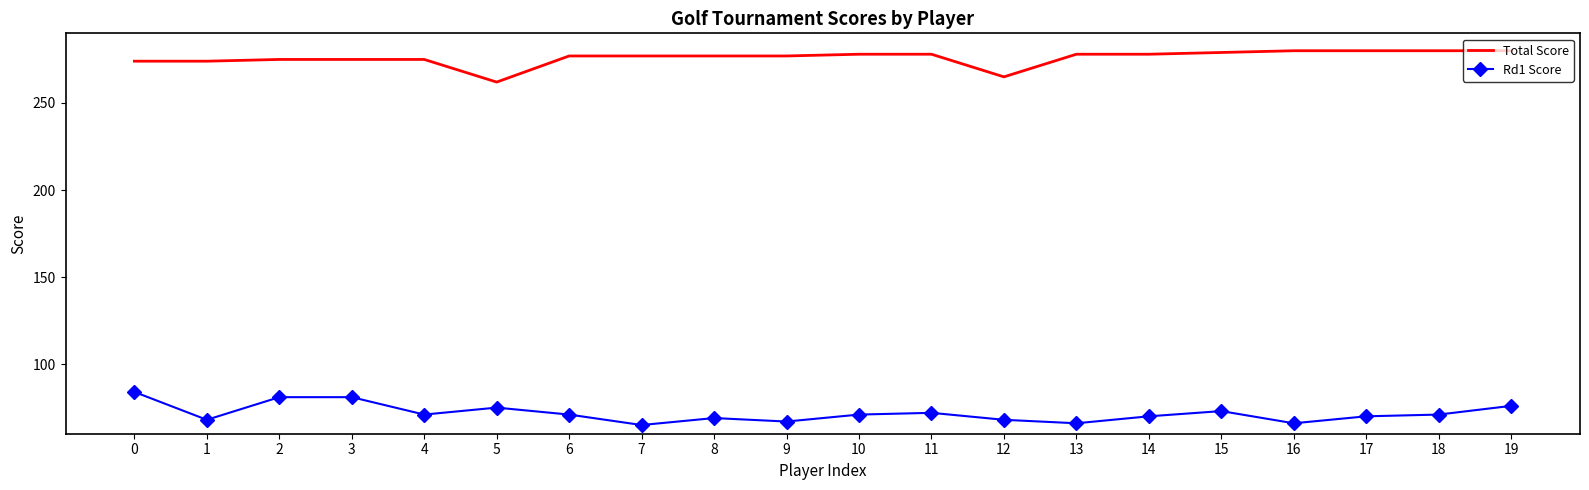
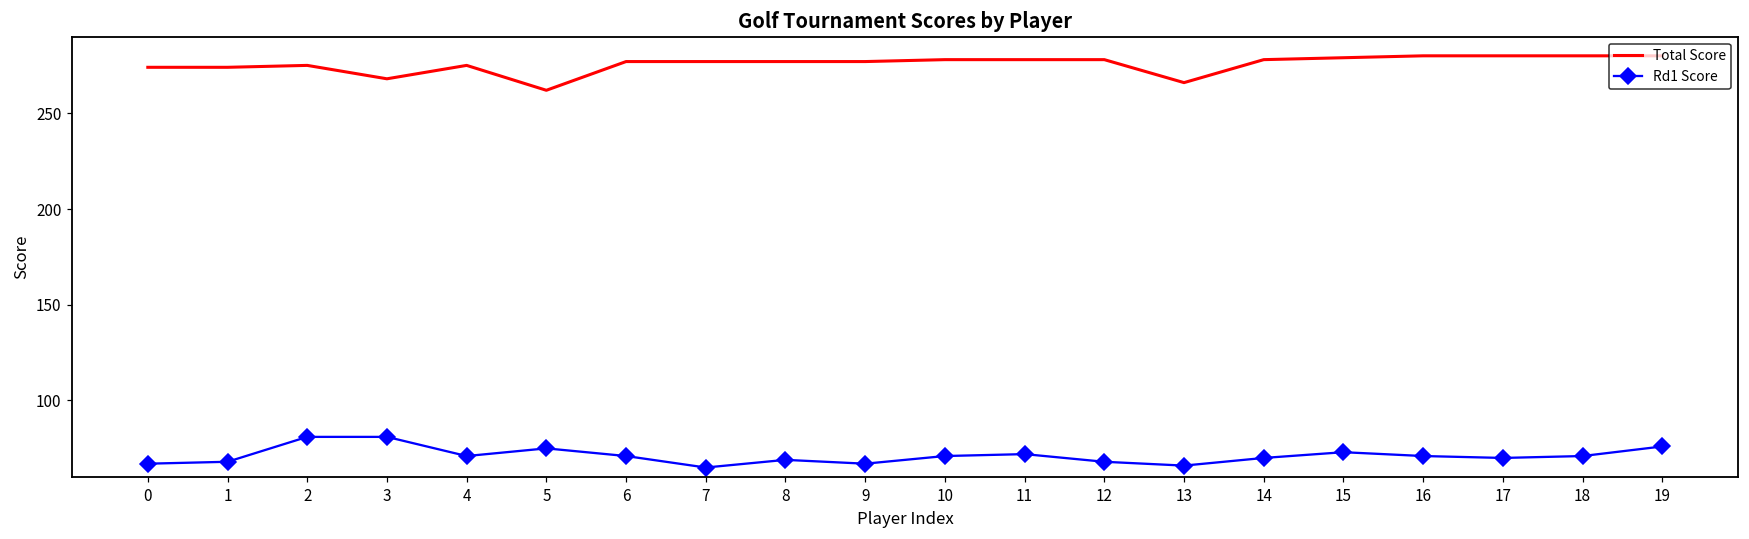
  {
    "Total Score": {
      "0": 274,
      "1": 274,
      "2": 275,
-     "3": 275,
+     "3": 268,
      "4": 275,
      "5": 262,
      "6": 277,
      "7": 277,
      "8": 277,
      "9": 277,
      "10": 278,
      "11": 278,
-     "12": 265,
-     "13": 278,
+     "12": 278,
+     "13": 266,
      "14": 278,
      "15": 279,
      "16": 280,
      "17": 280,
      "18": 280
    },
    "Rd1 Score": {
-     "0": 84,
+     "0": 67,
      "1": 68,
      "2": 81,
      "3": 81,
      "4": 71,
      "5": 75,
      "6": 71,
      "7": 65,
      "8": 69,
      "9": 67,
      "10": 71,
      "11": 72,
      "12": 68,
      "13": 66,
      "14": 70,
      "15": 73,
-     "16": 66,
+     "16": 71,
      "17": 70,
      "18": 71,
      "19": 76
    }
  }
